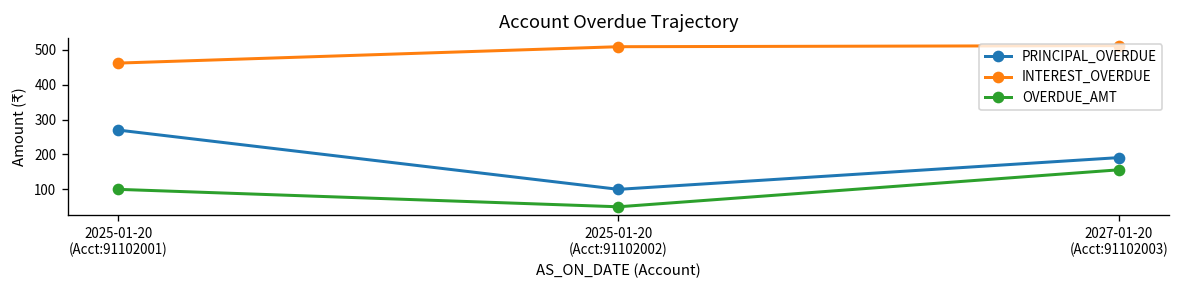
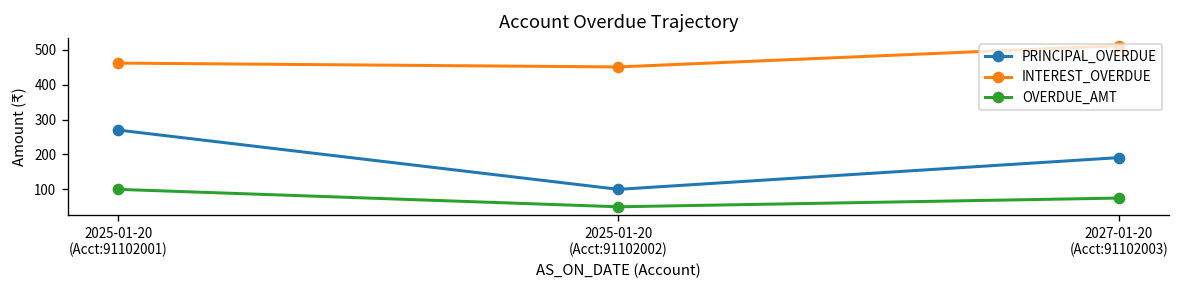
  {
    "PRINCIPAL_OVERDUE": {
      "2025-01-20 (Acct:91102001)": 270,
      "2025-01-20 (Acct:91102002)": 100,
      "2027-01-20 (Acct:91102003)": 190
    },
    "INTEREST_OVERDUE": {
      "2025-01-20 (Acct:91102001)": 460,
-     "2025-01-20 (Acct:91102002)": 510
+     "2025-01-20 (Acct:91102002)": 450
    },
    "OVERDUE_AMT": {
      "2025-01-20 (Acct:91102001)": 100,
      "2025-01-20 (Acct:91102002)": 50,
-     "2027-01-20 (Acct:91102003)": 160
+     "2027-01-20 (Acct:91102003)": 80
    }
  }
